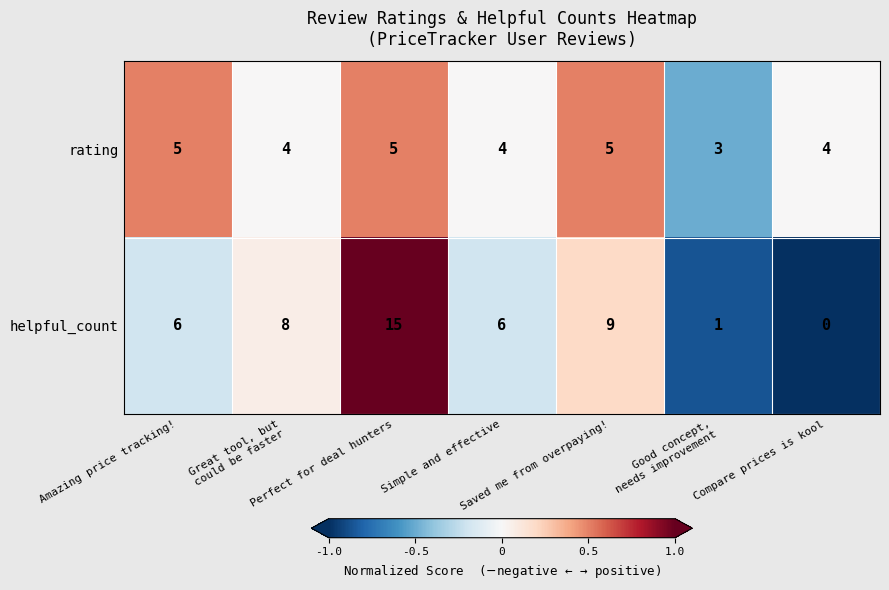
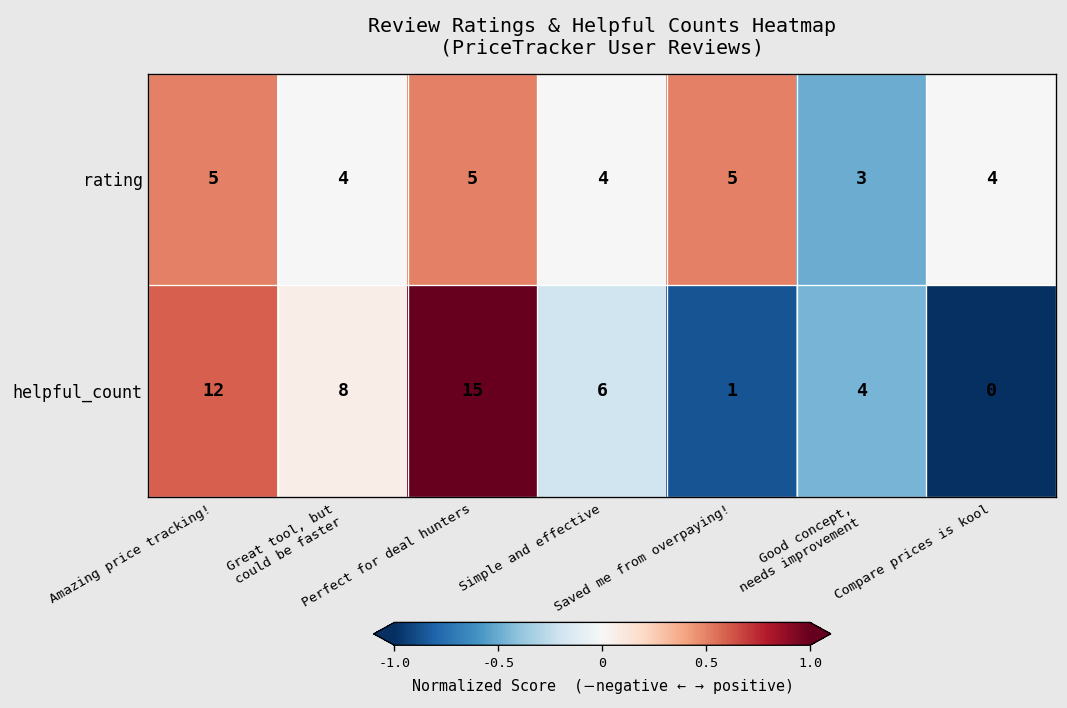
  {
    "rating": {
      "Amazing price tracking!": 5,
      "Great tool, but could be faster": 4,
      "Perfect for deal hunters": 5,
      "Simple and effective": 4,
      "Saved me from overpaying!": 5,
      "Good concept, needs improvement": 3,
      "Compare prices is kool": 4
    },
    "helpful_count": {
-     "Amazing price tracking!": 6,
+     "Amazing price tracking!": 12,
      "Great tool, but could be faster": 8,
      "Perfect for deal hunters": 15,
      "Simple and effective": 6,
-     "Saved me from overpaying!": 9,
-     "Good concept, needs improvement": 1,
+     "Saved me from overpaying!": 1,
+     "Good concept, needs improvement": 4,
      "Compare prices is kool": 0
    }
  }
